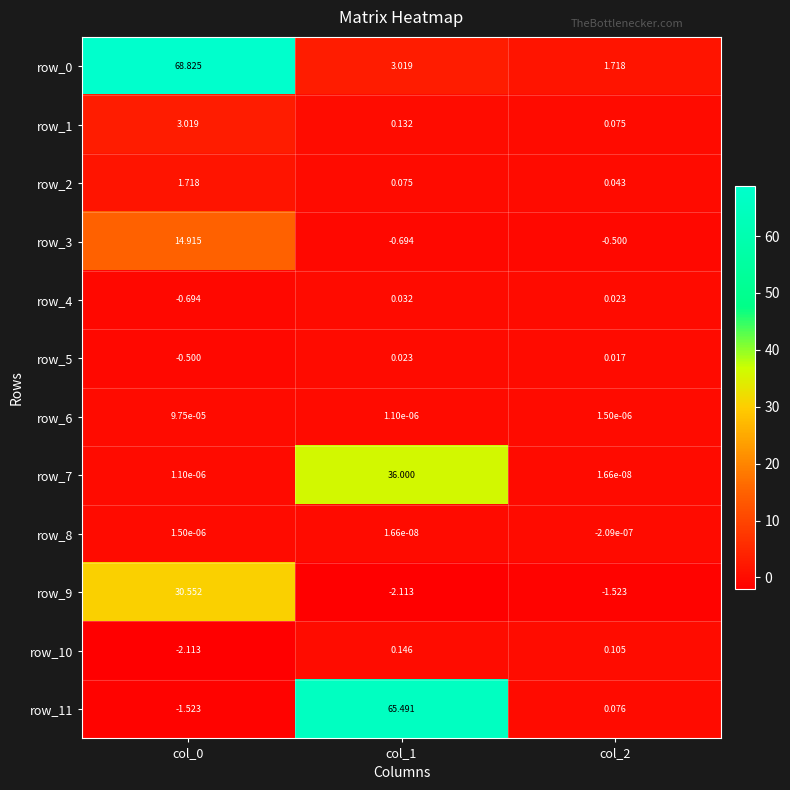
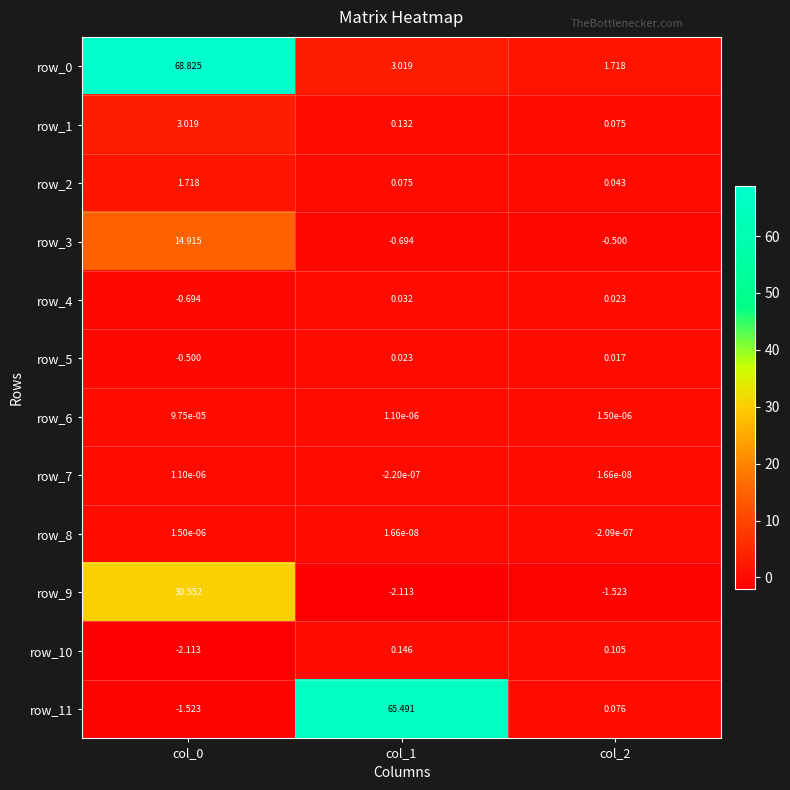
  {
    "row_0": {
      "col_0": "68.825",
      "col_1": "3.019",
      "col_2": "1.718"
    },
    "row_1": {
      "col_0": "3.019",
      "col_1": "0.132",
      "col_2": "0.075"
    },
    "row_2": {
      "col_0": "1.718",
      "col_1": "0.075",
      "col_2": "0.043"
    },
    "row_3": {
      "col_0": "14.915",
      "col_1": "-0.694",
      "col_2": "-0.500"
    },
    "row_4": {
      "col_0": "-0.694",
      "col_1": "0.032",
      "col_2": "0.023"
    },
    "row_5": {
      "col_0": "-0.500",
      "col_1": "0.023",
      "col_2": "0.017"
    },
    "row_6": {
      "col_0": "9.75e-05",
      "col_1": "1.10e-06",
      "col_2": "1.50e-06"
    },
    "row_7": {
      "col_0": "1.10e-06",
-     "col_1": "36.000",
+     "col_1": "-2.20e-07",
      "col_2": "1.66e-08"
    },
    "row_8": {
      "col_0": "1.50e-06",
      "col_1": "1.66e-08",
      "col_2": "-2.09e-07"
    },
    "row_9": {
      "col_0": "30.552",
      "col_1": "-2.113",
      "col_2": "-1.523"
    },
    "row_10": {
      "col_0": "-2.113",
      "col_1": "0.146",
      "col_2": "0.105"
    },
    "row_11": {
      "col_0": "-1.523",
      "col_1": "65.491",
      "col_2": "0.076"
    }
  }
